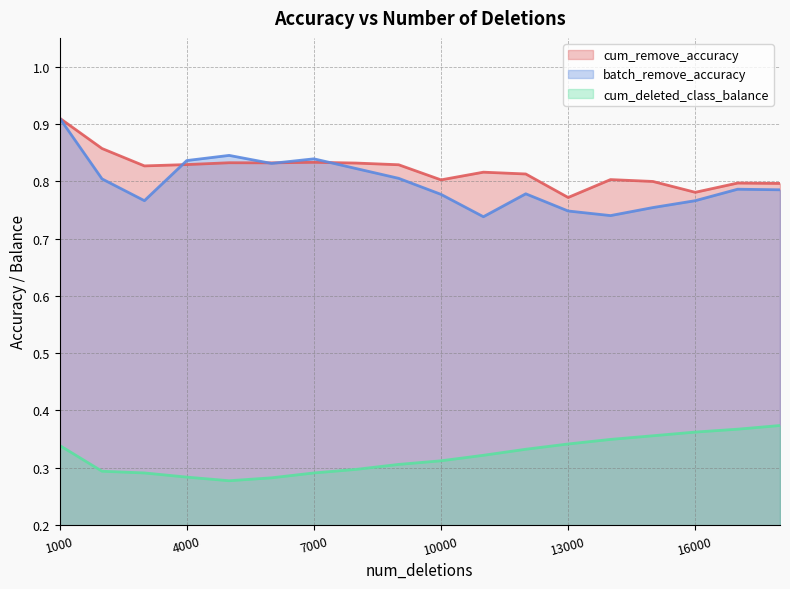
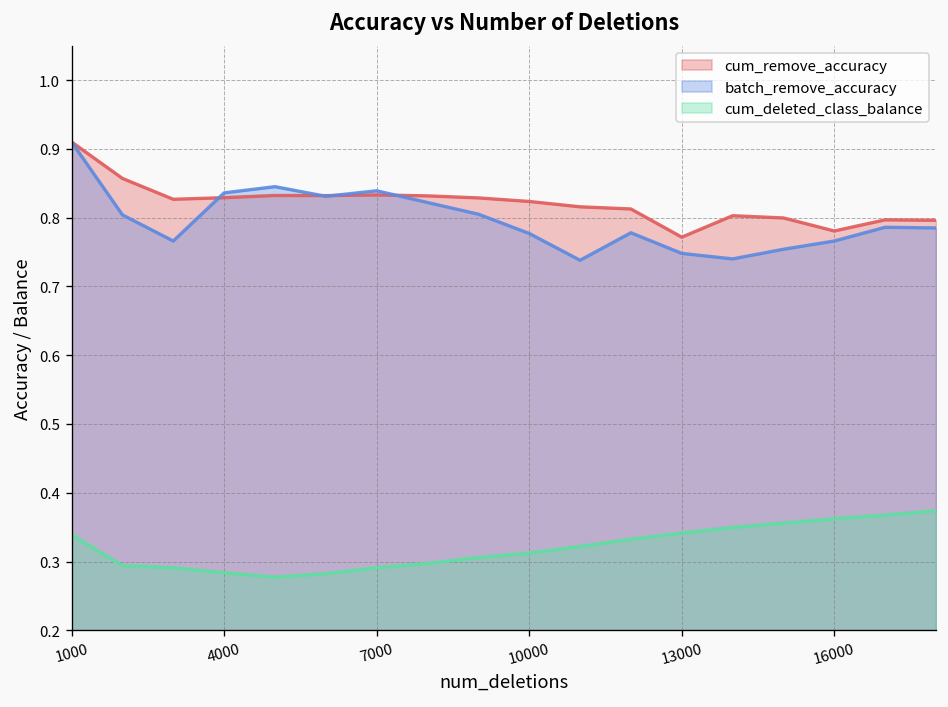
  {
    "cum_remove_accuracy": {
      "4000": 0.83,
      "7000": 0.83,
-     "10000": 0.80,
+     "10000": 0.82,
      "13000": 0.77,
      "16000": 0.78
    }
  }
